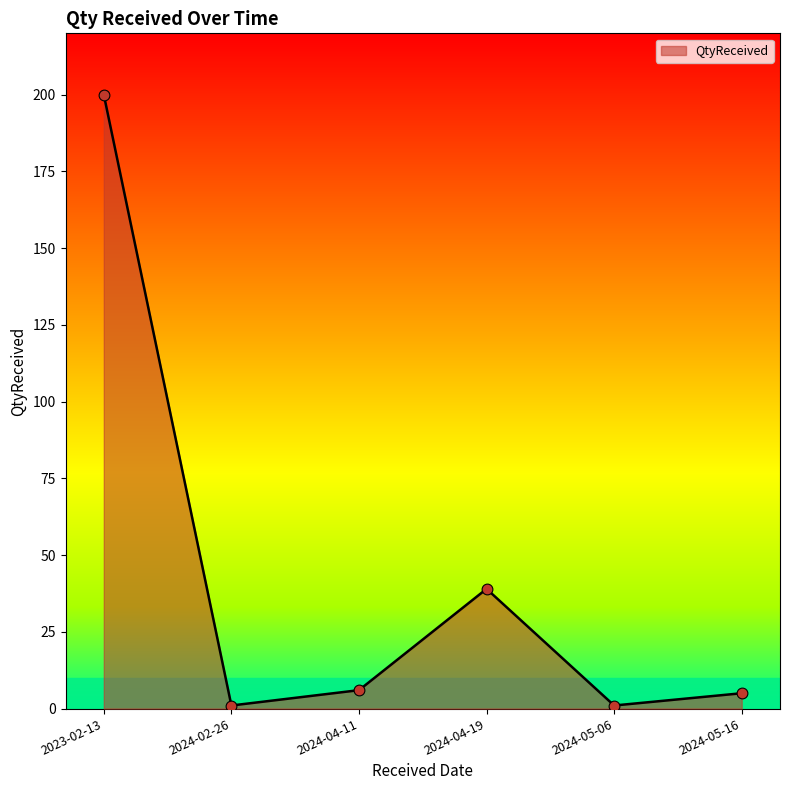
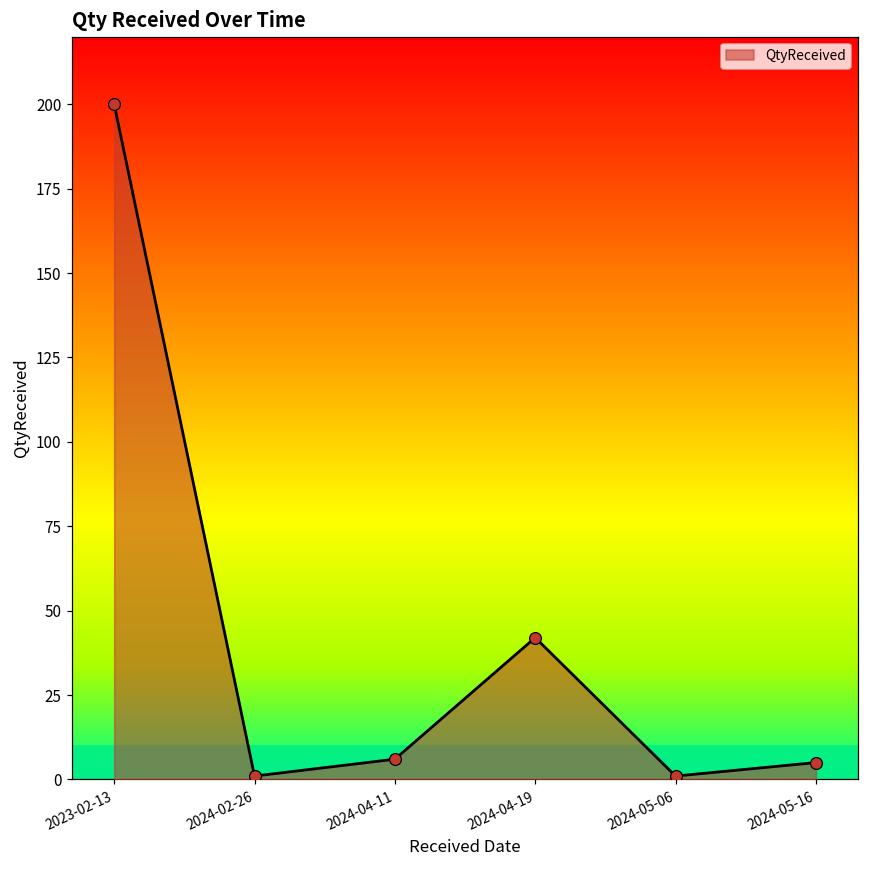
  {
    "2023-02-13": 200,
-   "2024-04-19": 39
+   "2024-04-19": 42
  }
